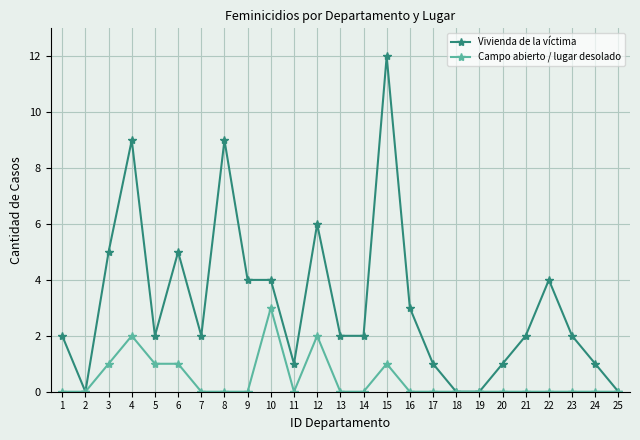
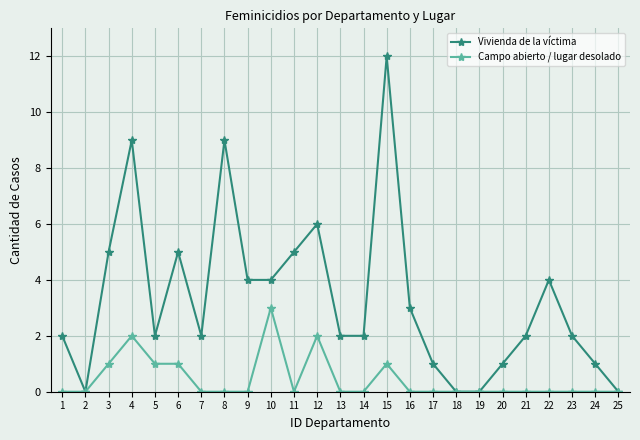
  {
    "Vivienda de la víctima": {
      "1": 2,
      "3": 5,
      "4": 9,
      "5": 2,
      "6": 5,
      "7": 2,
      "8": 9,
      "9": 4,
      "10": 4,
-     "11": 1,
+     "11": 5,
      "12": 6,
      "13": 2,
      "14": 2,
      "15": 12,
      "16": 3,
      "17": 1,
      "20": 1,
      "21": 2,
      "22": 4,
      "23": 2,
      "24": 1
    },
    "Campo abierto / lugar desolado": {
      "1": 0,
      "3": 1,
      "4": 2,
      "5": 1,
      "6": 1,
      "7": 0,
      "8": 0,
      "9": 0,
      "10": 3,
      "11": 0,
      "12": 2,
      "13": 0,
      "14": 0,
      "15": 1,
      "16": 0,
      "17": 0,
      "20": 0,
      "21": 0,
      "22": 0,
      "23": 0,
      "24": 0
    }
  }
